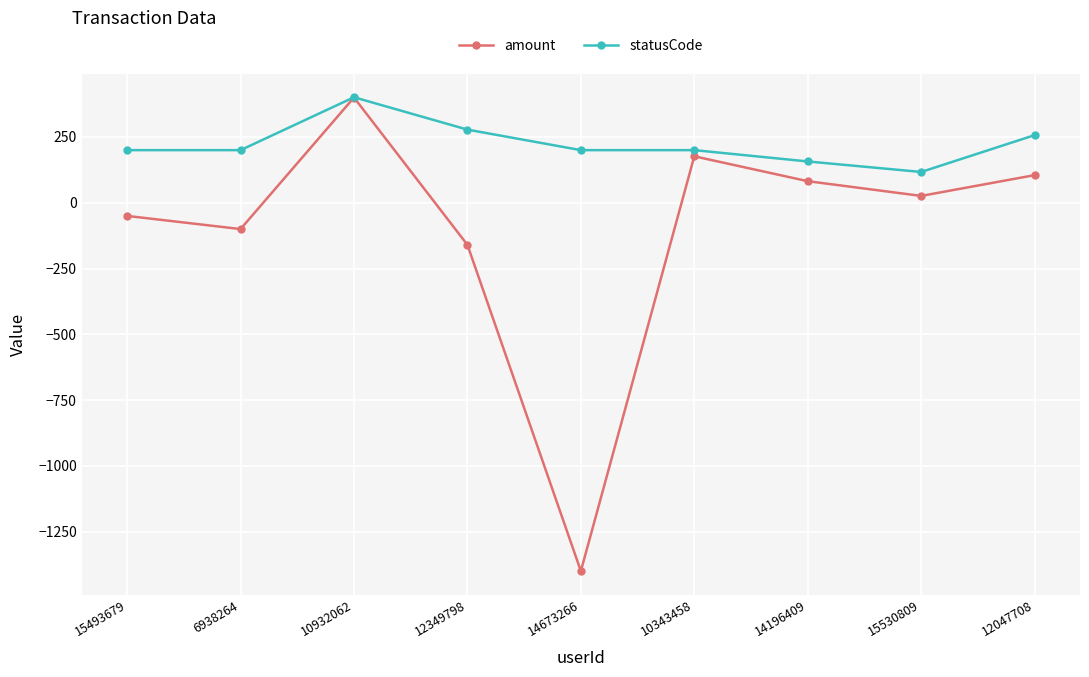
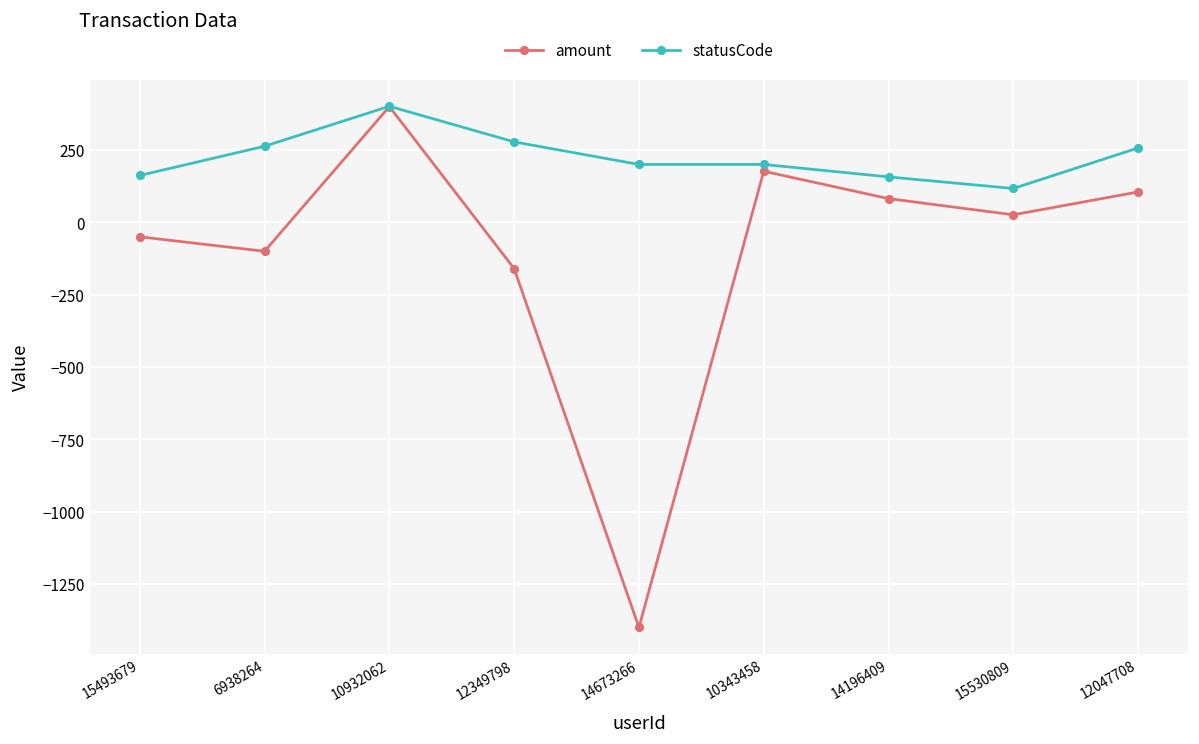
  {
    "amount": {
      "15493679": -50,
      "6938264": -100,
      "12349798": -160,
      "14673266": -1400,
      "10343458": 180,
      "14196409": 80,
      "15530809": 30,
      "12047708": 110
    },
    "statusCode": {
-     "15493679": 200,
-     "6938264": 200,
+     "15493679": 160,
+     "6938264": 260,
      "12349798": 280,
      "14673266": 200,
      "10343458": 200,
      "14196409": 160,
      "15530809": 120,
      "12047708": 260
    }
  }
